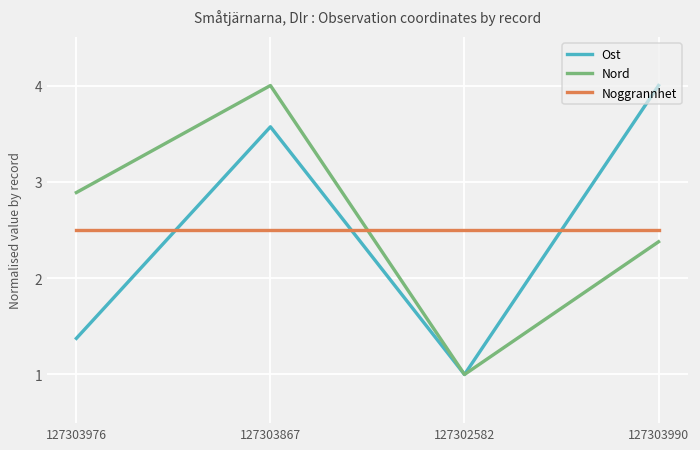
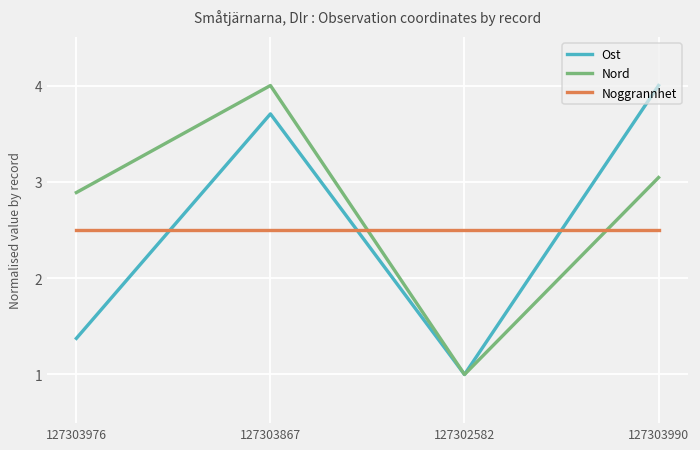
  {
    "Ost": {
      "127303976": 1.4,
-     "127303867": 3.6
+     "127303867": 3.7
    },
    "Nord": {
      "127303976": 2.9,
      "127303867": 4.0,
-     "127303990": 2.4
+     "127303990": 3.0
    },
    "Noggrannhet": {
      "127303976": 2.5,
      "127303867": 2.5,
      "127302582": 2.5,
      "127303990": 2.5
    }
  }
